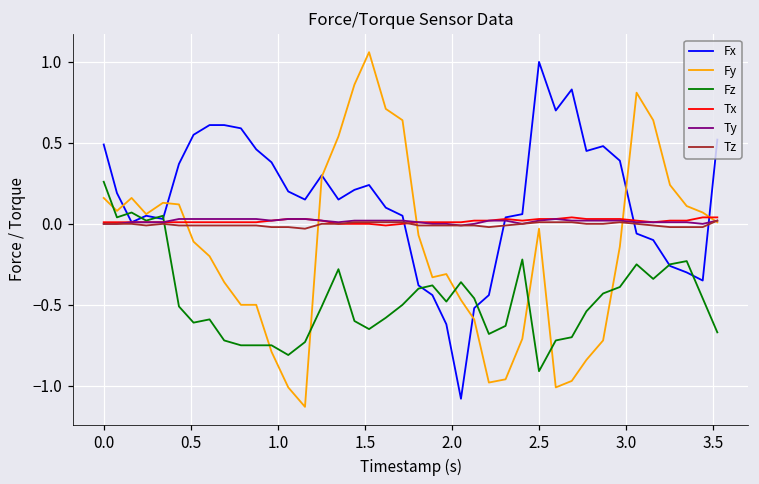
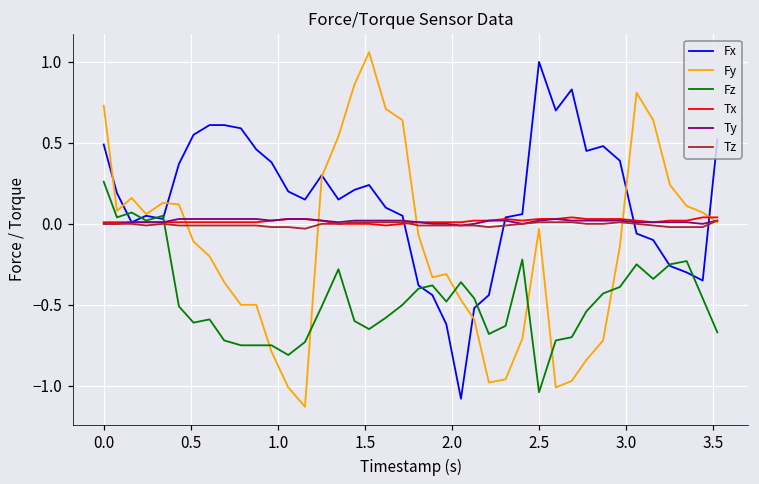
  {
    "Fx": {
      "0.0": 0.49,
      "2.5": 1.00
    },
    "Fy": {
-     "0.0": 0.16,
+     "0.0": 0.73,
      "2.5": -0.03
    },
    "Fz": {
      "0.0": 0.26,
-     "2.5": -0.91
+     "2.5": -1.04
    }
  }
